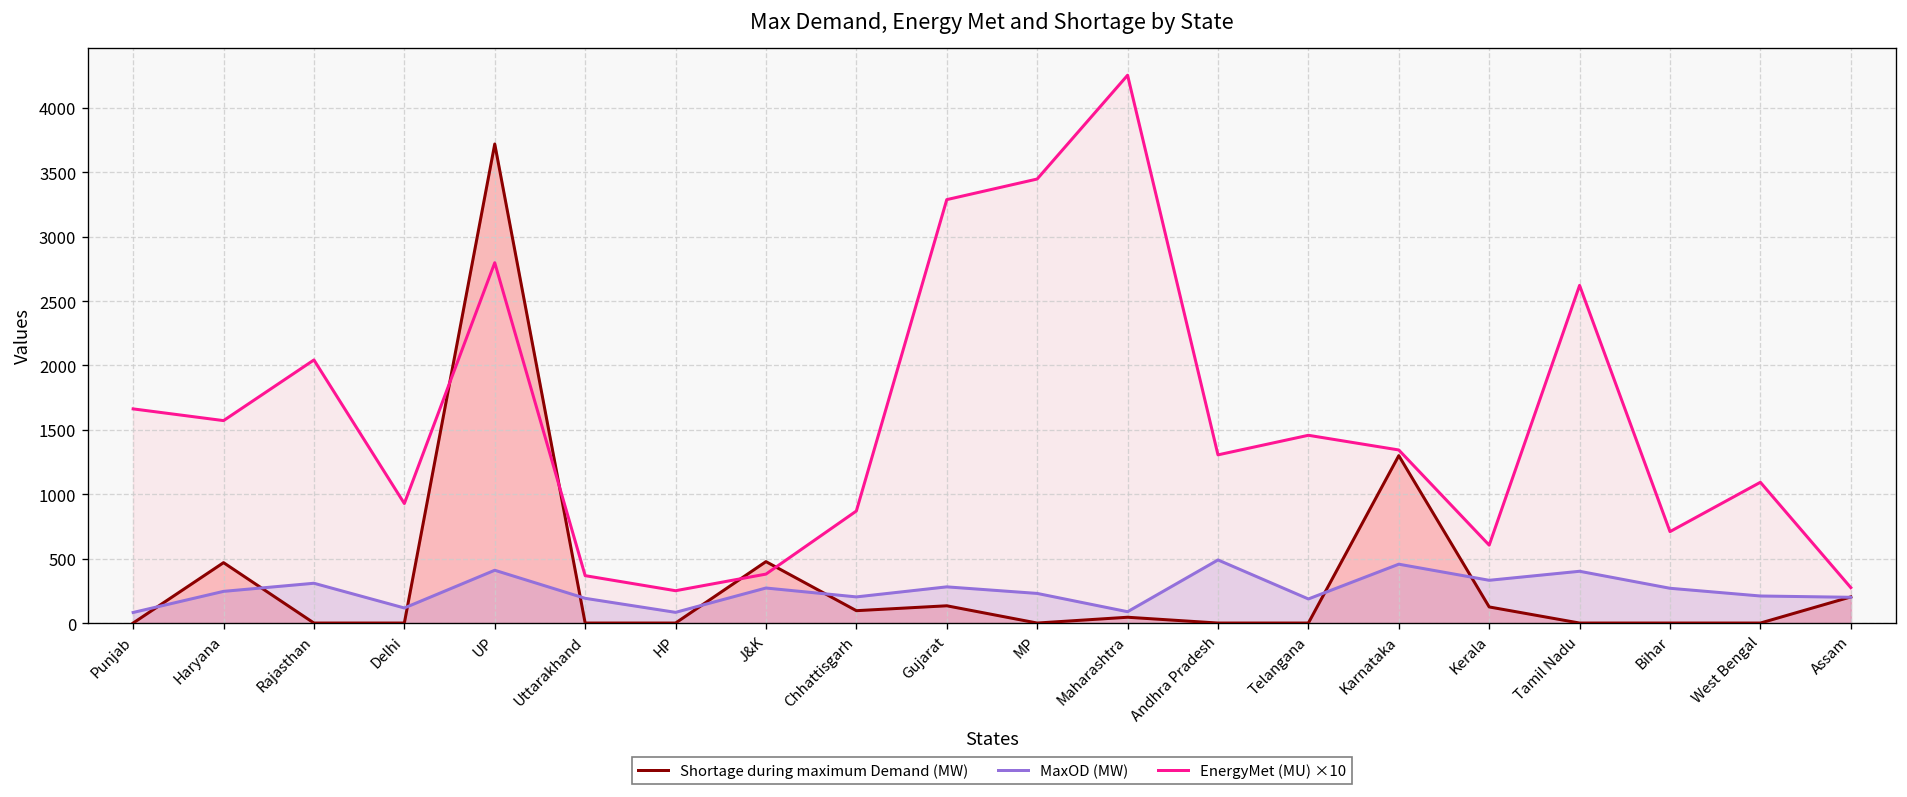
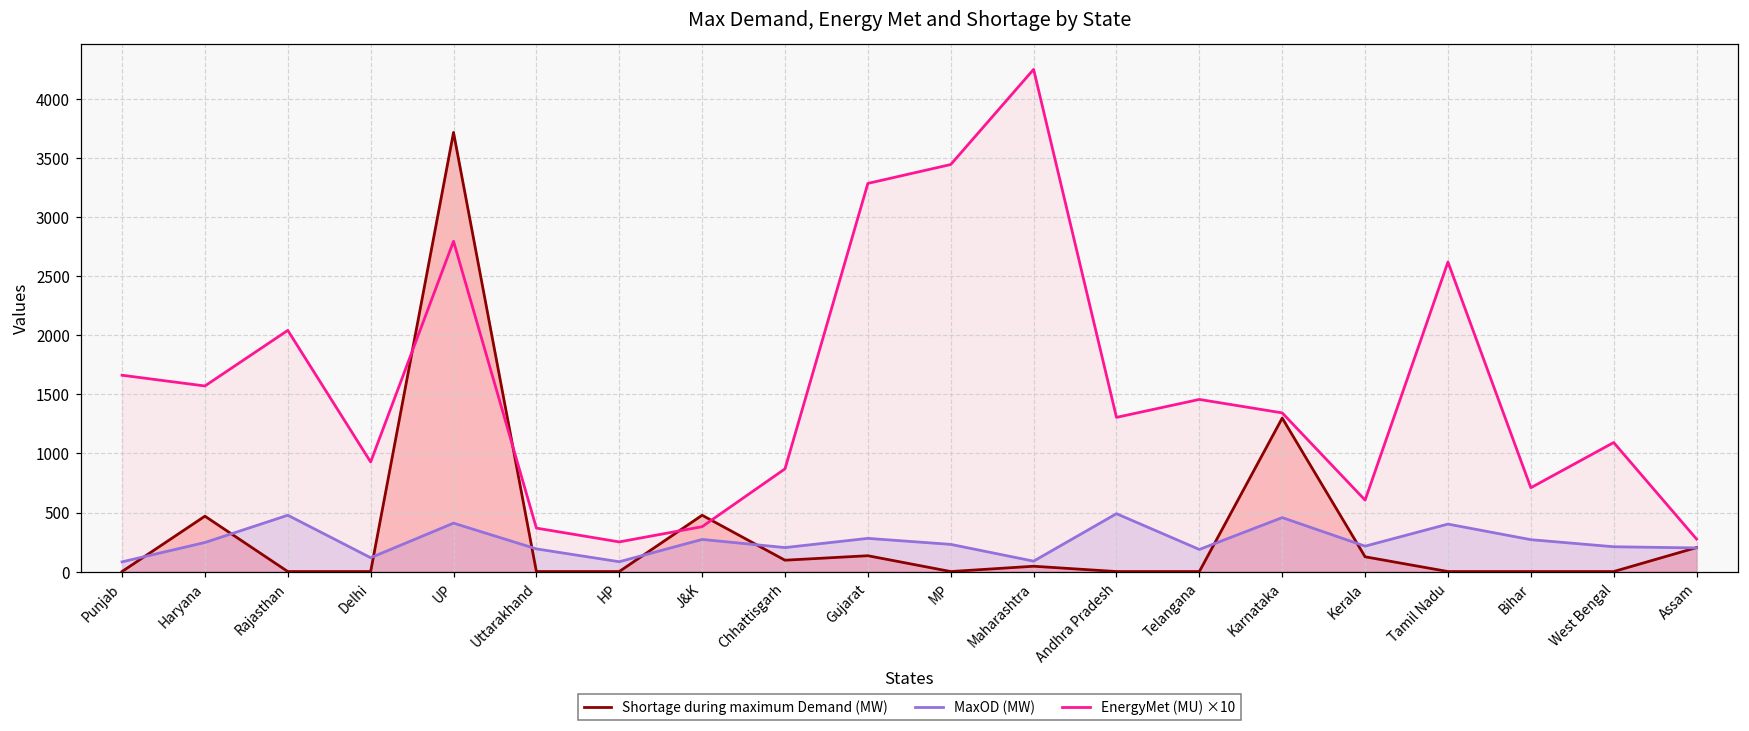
  {
    "Shortage during maximum Demand (MW)": {
      "Punjab": 0,
      "Haryana": 470,
      "Rajasthan": 0,
      "Delhi": 0,
      "UP": 3720,
      "Uttarakhand": 0,
      "HP": 0,
      "J&K": 480,
      "Chhattisgarh": 100,
      "Gujarat": 130,
      "MP": 0,
      "Maharashtra": 50,
      "Andhra Pradesh": 0,
      "Telangana": 0,
      "Karnataka": 1300,
      "Kerala": 130,
      "Tamil Nadu": 0,
      "Bihar": 0,
      "West Bengal": 0
    },
    "MaxOD (MW)": {
      "Punjab": 80,
      "Haryana": 250,
-     "Rajasthan": 310,
+     "Rajasthan": 480,
      "Delhi": 120,
      "UP": 410,
      "Uttarakhand": 190,
      "HP": 80,
      "J&K": 270,
      "Chhattisgarh": 200,
      "Gujarat": 280,
      "MP": 230,
      "Maharashtra": 90,
      "Andhra Pradesh": 490,
      "Telangana": 190,
      "Karnataka": 460,
-     "Kerala": 330,
+     "Kerala": 220,
      "Tamil Nadu": 400,
      "Bihar": 270,
      "West Bengal": 210
    },
    "EnergyMet (MU) ×10": {
      "Punjab": 1660,
      "Haryana": 1570,
      "Rajasthan": 2040,
      "Delhi": 930,
      "UP": 2800,
      "Uttarakhand": 370,
      "HP": 250,
      "J&K": 380,
      "Chhattisgarh": 870,
      "Gujarat": 3290,
      "MP": 3450,
      "Maharashtra": 4250,
      "Andhra Pradesh": 1310,
      "Telangana": 1460,
      "Karnataka": 1340,
      "Kerala": 610,
      "Tamil Nadu": 2620,
      "Bihar": 710,
      "West Bengal": 1090,
      "Assam": 280
    }
  }
